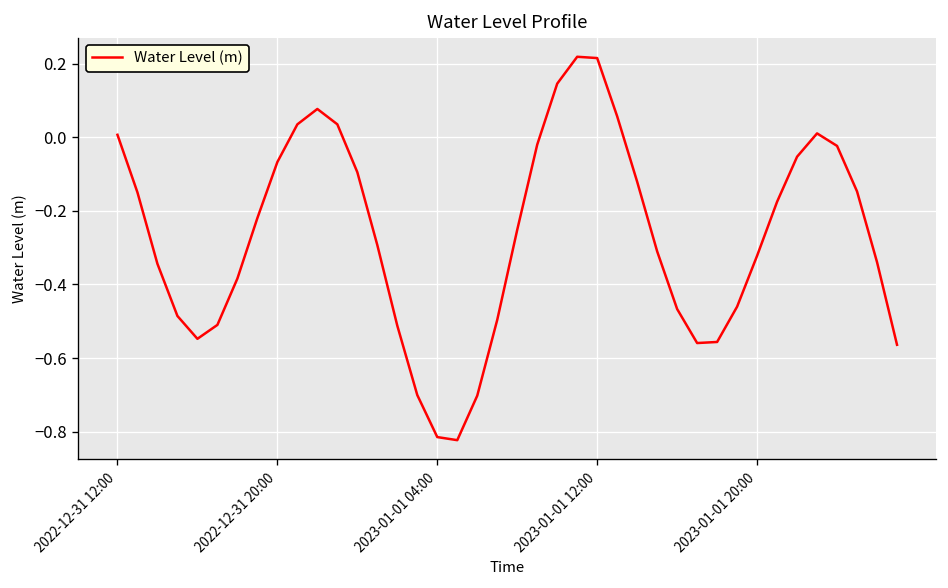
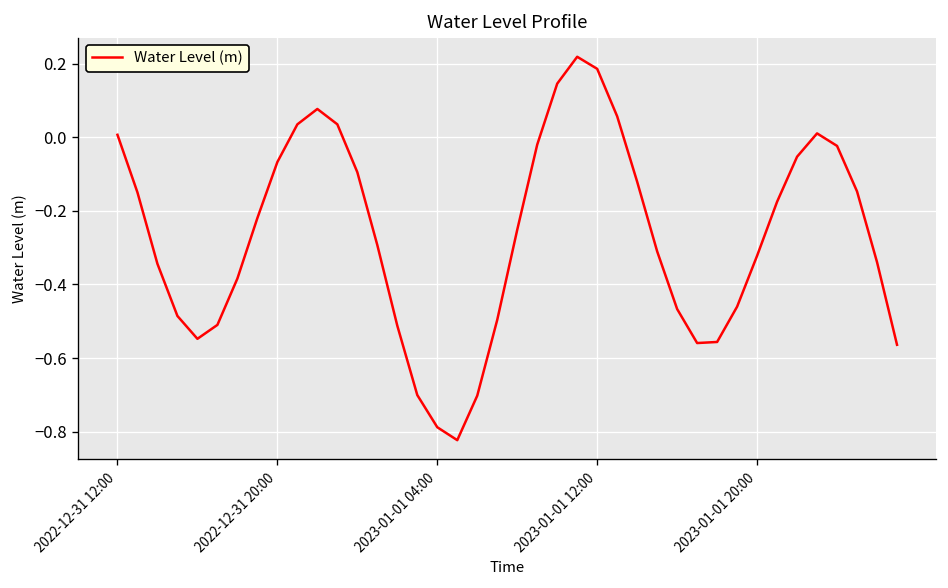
  {
    "2022-12-31 12:00": 0.01,
    "2022-12-31 20:00": -0.07,
-   "2023-01-01 04:00": -0.82,
-   "2023-01-01 12:00": 0.22,
+   "2023-01-01 04:00": -0.79,
+   "2023-01-01 12:00": 0.19,
    "2023-01-01 20:00": -0.32
  }
